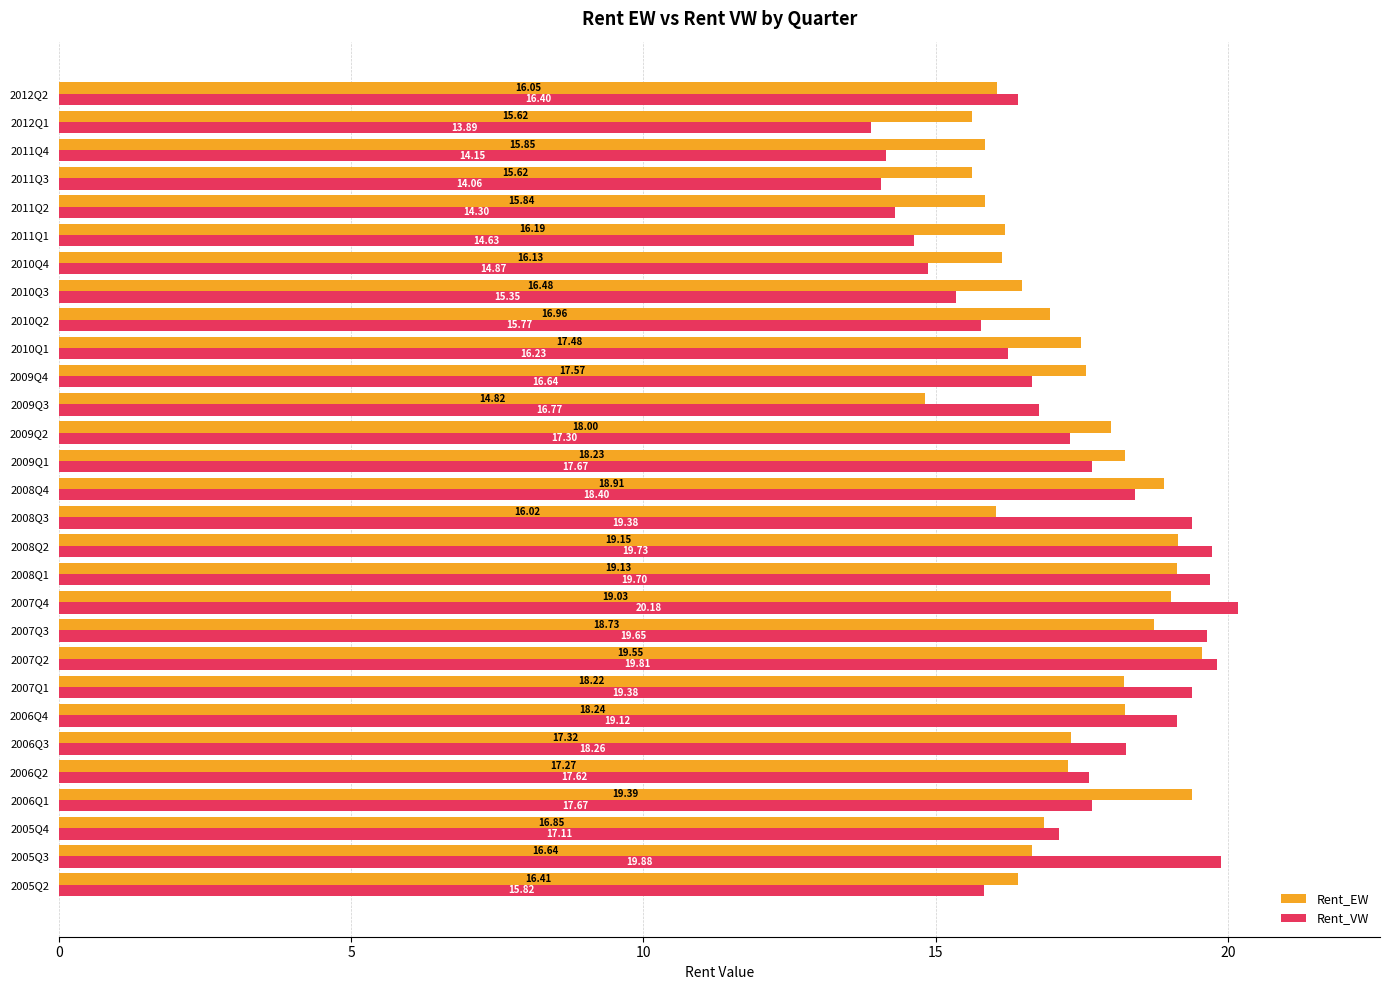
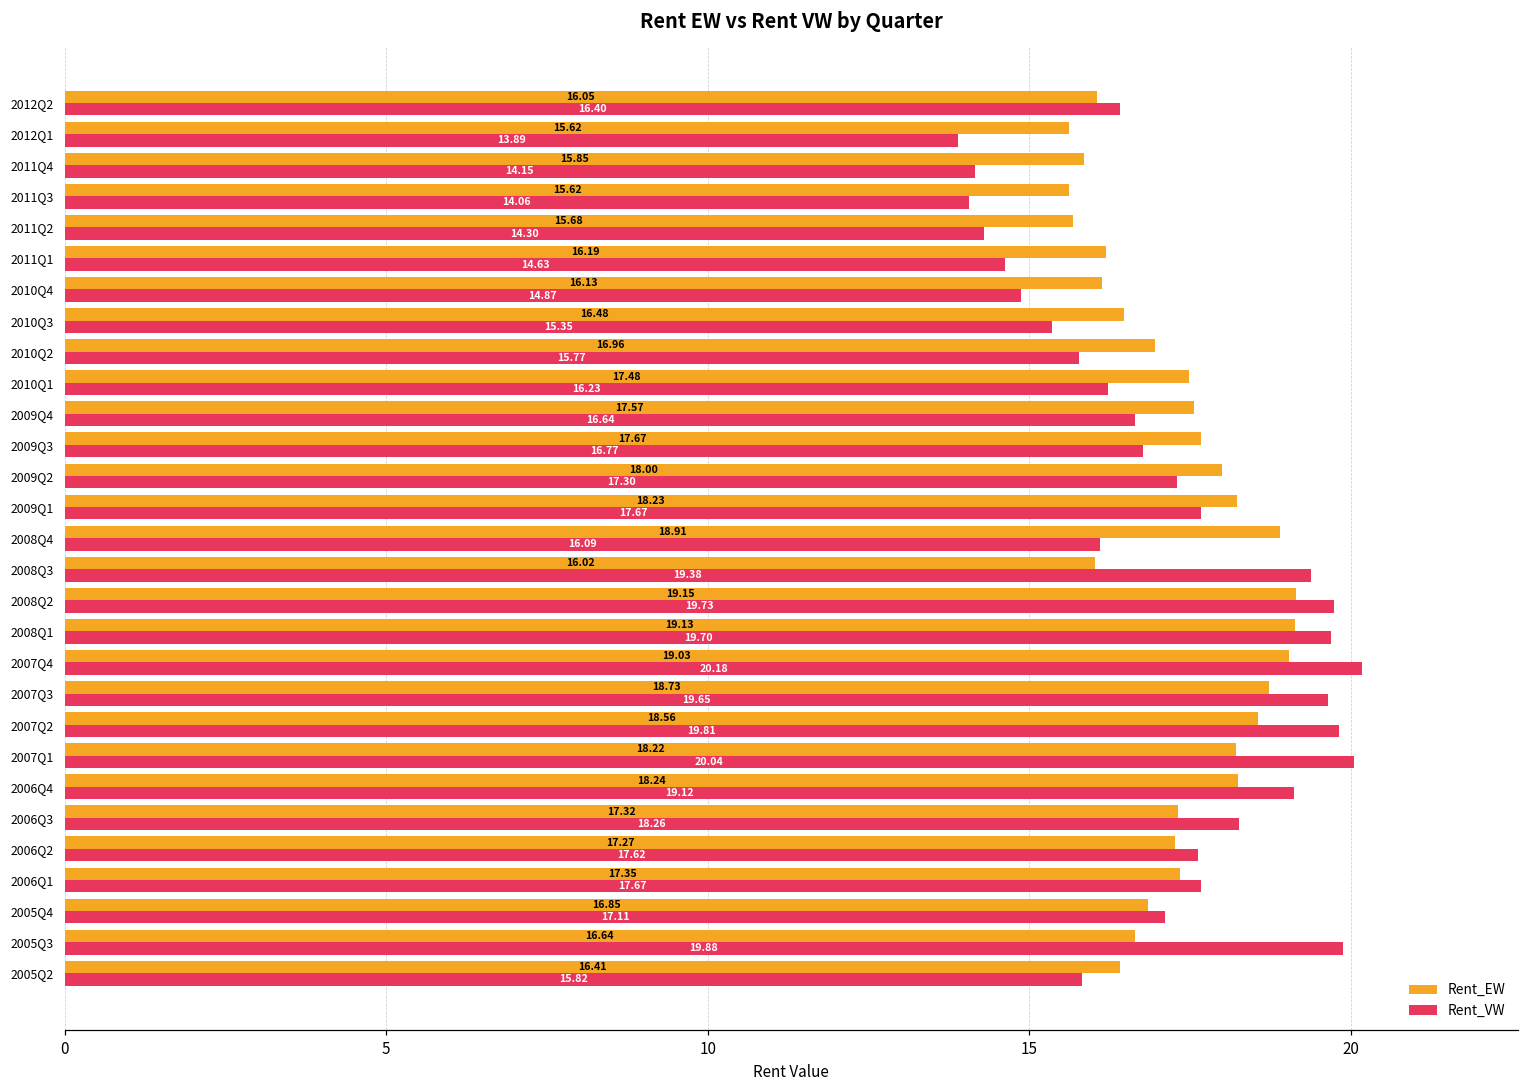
  {
    "Rent_EW": {
      "2012Q2": 16.05,
      "2012Q1": 15.62,
      "2011Q4": 15.85,
      "2011Q3": 15.62,
-     "2011Q2": 15.84,
+     "2011Q2": 15.68,
      "2011Q1": 16.19,
      "2010Q4": 16.13,
      "2010Q3": 16.48,
      "2010Q2": 16.96,
      "2010Q1": 17.48,
      "2009Q4": 17.57,
-     "2009Q3": 14.82,
+     "2009Q3": 17.67,
      "2009Q2": 18.00,
      "2009Q1": 18.23,
      "2008Q4": 18.91,
      "2008Q3": 16.02,
      "2008Q2": 19.15,
      "2008Q1": 19.13,
      "2007Q4": 19.03,
      "2007Q3": 18.73,
-     "2007Q2": 19.55,
+     "2007Q2": 18.56,
      "2007Q1": 18.22,
      "2006Q4": 18.24,
      "2006Q3": 17.32,
      "2006Q2": 17.27,
-     "2006Q1": 19.39,
+     "2006Q1": 17.35,
      "2005Q4": 16.85,
      "2005Q3": 16.64,
      "2005Q2": 16.41
    },
    "Rent_VW": {
      "2012Q2": 16.40,
      "2012Q1": 13.89,
      "2011Q4": 14.15,
      "2011Q3": 14.06,
      "2011Q2": 14.30,
      "2011Q1": 14.63,
      "2010Q4": 14.87,
      "2010Q3": 15.35,
      "2010Q2": 15.77,
      "2010Q1": 16.23,
      "2009Q4": 16.64,
      "2009Q3": 16.77,
      "2009Q2": 17.30,
      "2009Q1": 17.67,
-     "2008Q4": 18.40,
+     "2008Q4": 16.09,
      "2008Q3": 19.38,
      "2008Q2": 19.73,
      "2008Q1": 19.70,
      "2007Q4": 20.18,
      "2007Q3": 19.65,
      "2007Q2": 19.81,
-     "2007Q1": 19.38,
+     "2007Q1": 20.04,
      "2006Q4": 19.12,
      "2006Q3": 18.26,
      "2006Q2": 17.62,
      "2006Q1": 17.67,
      "2005Q4": 17.11,
      "2005Q3": 19.88,
      "2005Q2": 15.82
    }
  }
